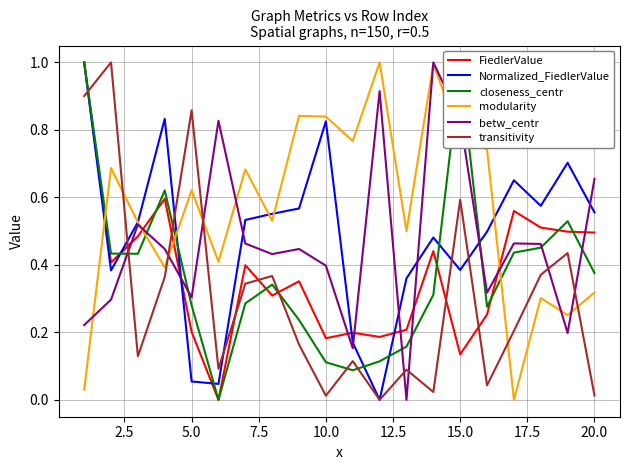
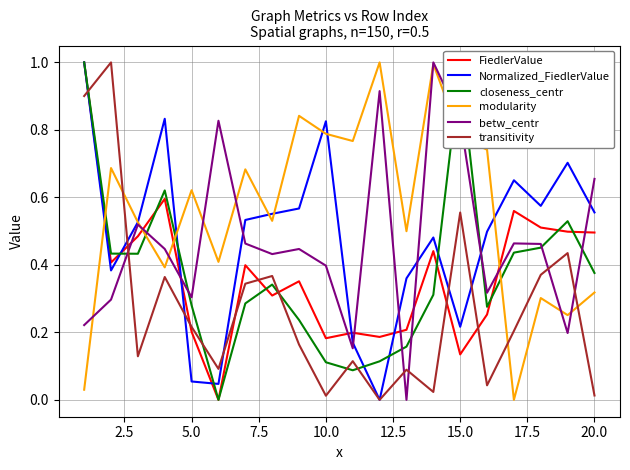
  {
    "FiedlerValue": {
      "5.0": 0.20,
      "10.0": 0.18,
      "15.0": 0.13,
      "20.0": 0.50
    },
    "Normalized_FiedlerValue": {
      "5.0": 0.05,
      "10.0": 0.83,
-     "15.0": 0.38,
+     "15.0": 0.22,
      "20.0": 0.56
    },
    "closeness_centr": {
      "5.0": 0.28,
      "10.0": 0.11,
      "20.0": 0.38
    },
    "modularity": {
      "5.0": 0.62,
-     "10.0": 0.84,
+     "10.0": 0.79,
      "20.0": 0.32
    },
    "betw_centr": {
      "5.0": 0.30,
      "10.0": 0.40,
      "20.0": 0.65
    },
    "transitivity": {
-     "5.0": 0.86,
+     "5.0": 0.22,
      "10.0": 0.01,
-     "15.0": 0.59,
+     "15.0": 0.56,
      "20.0": 0.01
    }
  }
